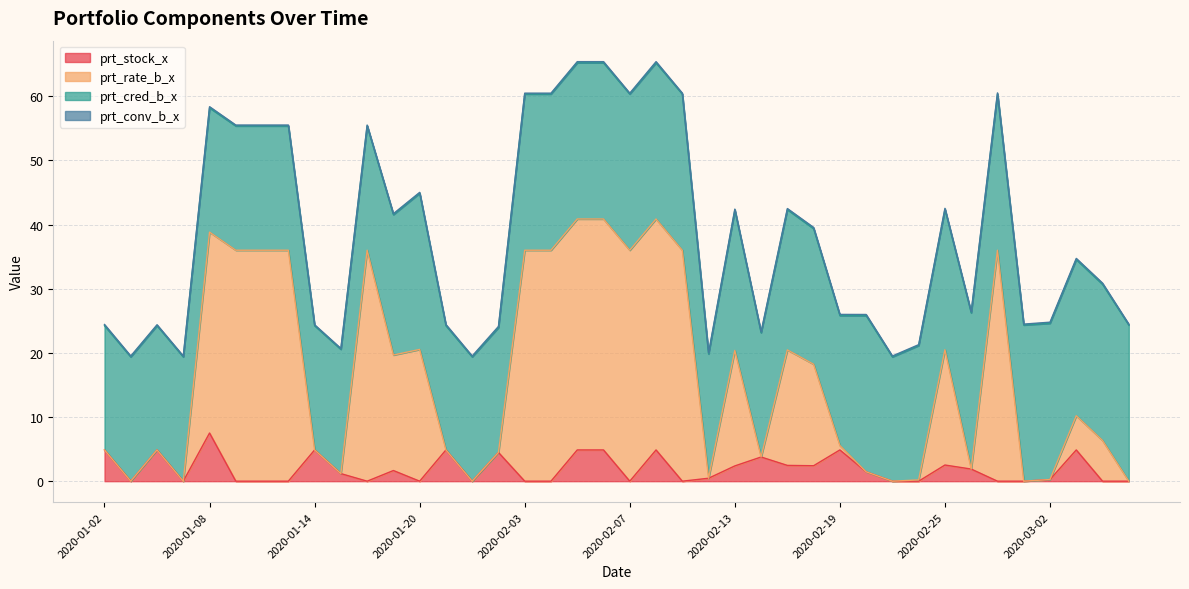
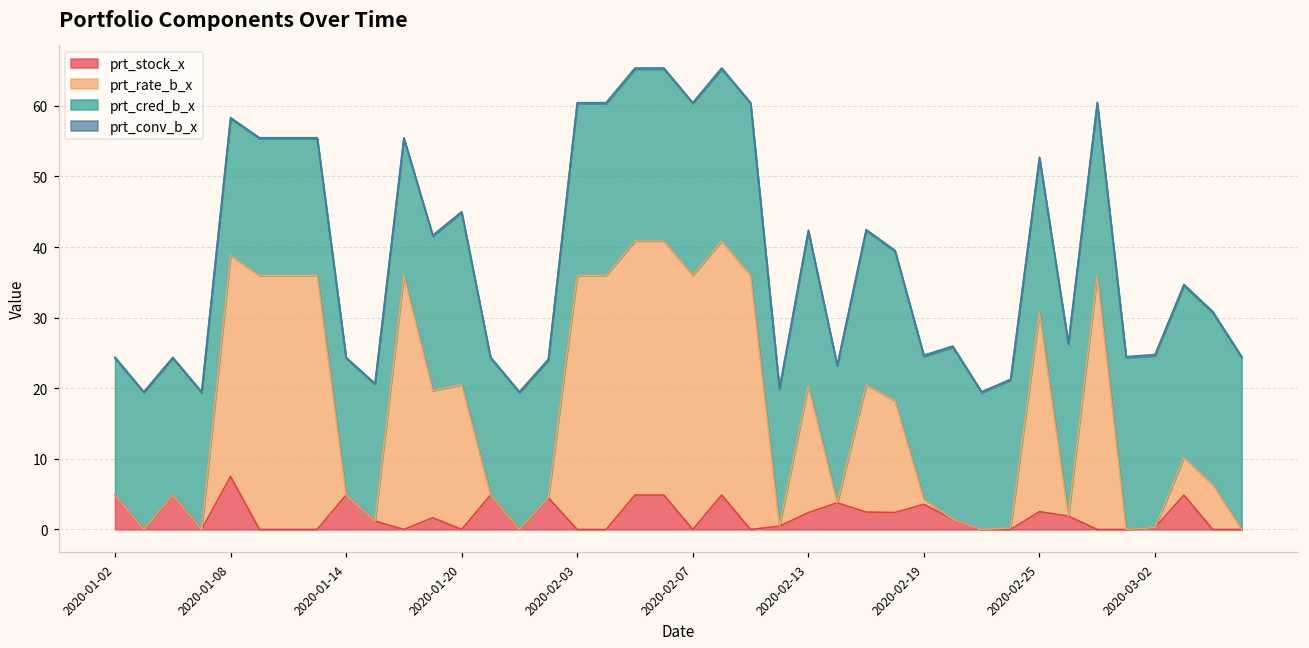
  {
    "prt_stock_x": {
      "2020-01-08": 8,
      "2020-01-20": 0,
      "2020-02-03": 0,
      "2020-02-07": 0,
      "2020-02-13": 2,
-     "2020-02-19": 5,
+     "2020-02-19": 4,
      "2020-02-25": 3
    },
    "prt_rate_b_x": {
      "2020-01-08": 31,
      "2020-01-20": 21,
      "2020-02-03": 36,
      "2020-02-07": 36,
      "2020-02-13": 18,
      "2020-02-19": 1,
-     "2020-02-25": 18
+     "2020-02-25": 28
    }
  }
